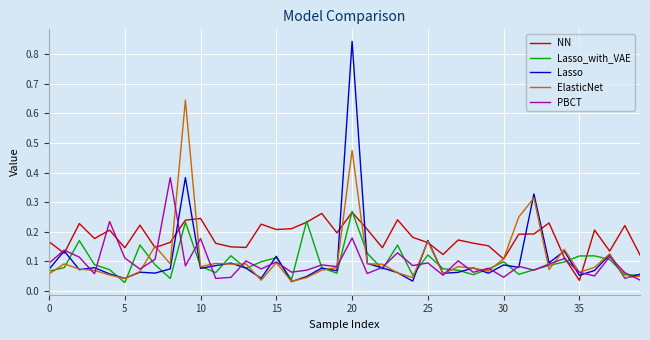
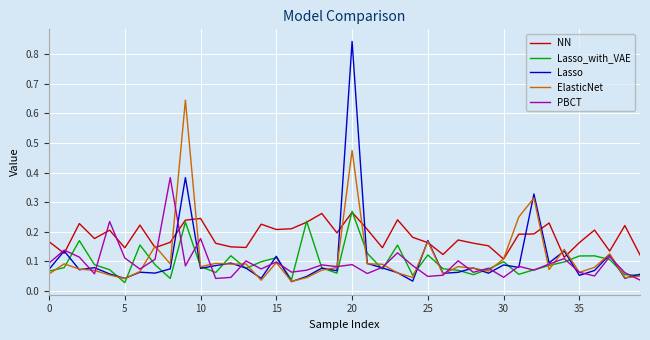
  {
    "NN": {
      "0": 0.17,
      "5": 0.15,
      "10": 0.25,
      "15": 0.21,
-     "35": 0.04
+     "35": 0.16
    },
    "Lasso_with_VAE": {
      "5": 0.03,
      "25": 0.12,
      "30": 0.10,
      "35": 0.12
    },
    "Lasso": {
      "20": 0.84,
      "30": 0.09,
      "35": 0.05
    },
    "ElasticNet": {
      "0": 0.06,
      "20": 0.47
    },
    "PBCT": {
      "0": 0.09,
      "5": 0.11,
      "10": 0.18,
-     "20": 0.18,
-     "25": 0.09,
+     "20": 0.09,
+     "25": 0.05,
      "30": 0.05
    }
  }
